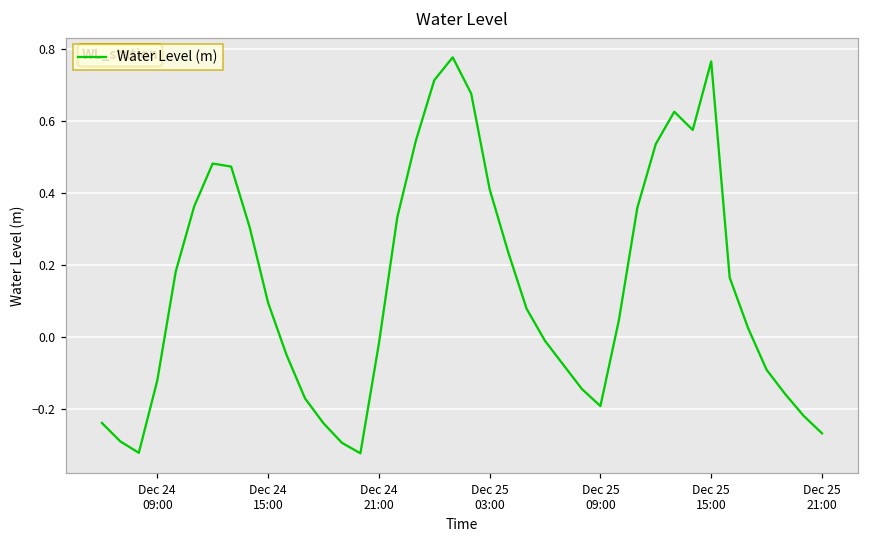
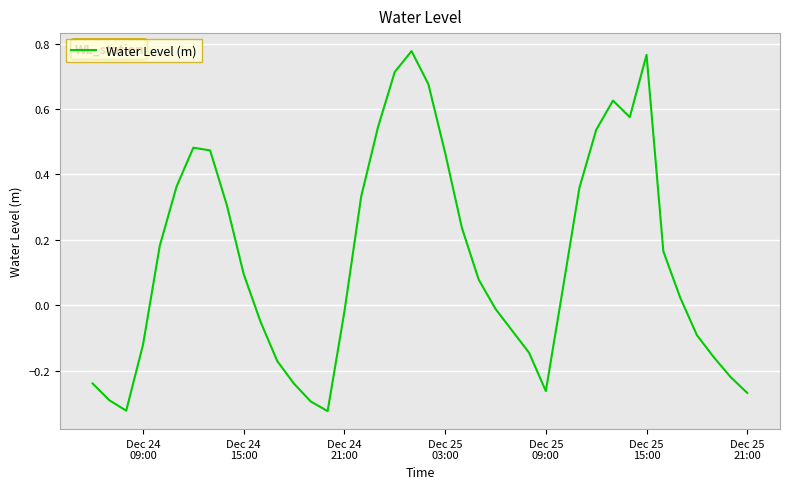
  {
    "Dec 24 09:00": -0.12,
    "Dec 24 15:00": 0.10,
    "Dec 24 21:00": -0.02,
-   "Dec 25 03:00": 0.41,
-   "Dec 25 09:00": -0.19,
+   "Dec 25 03:00": 0.47,
+   "Dec 25 09:00": -0.26,
    "Dec 25 15:00": 0.77,
    "Dec 25 21:00": -0.27
  }
